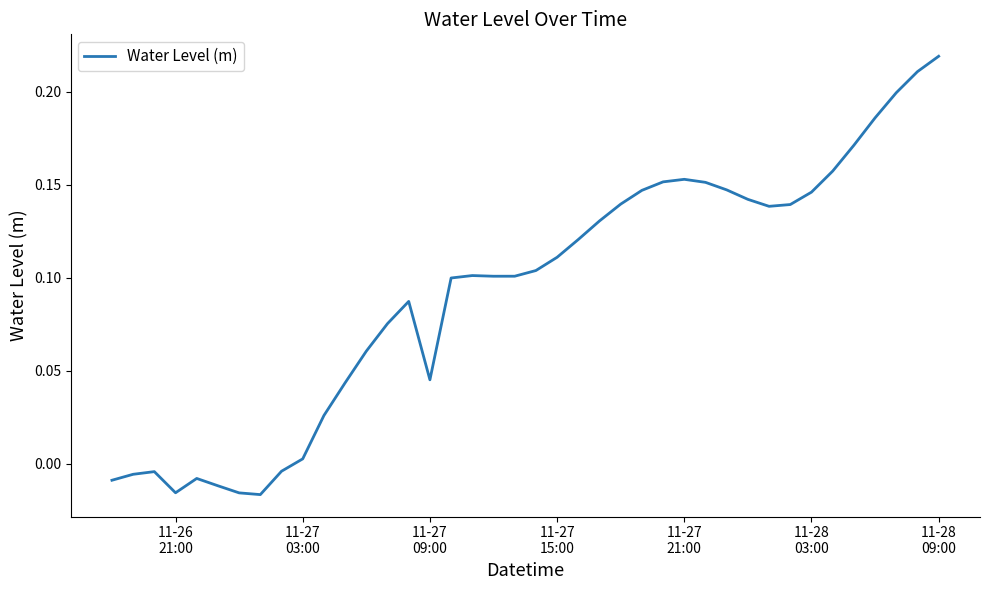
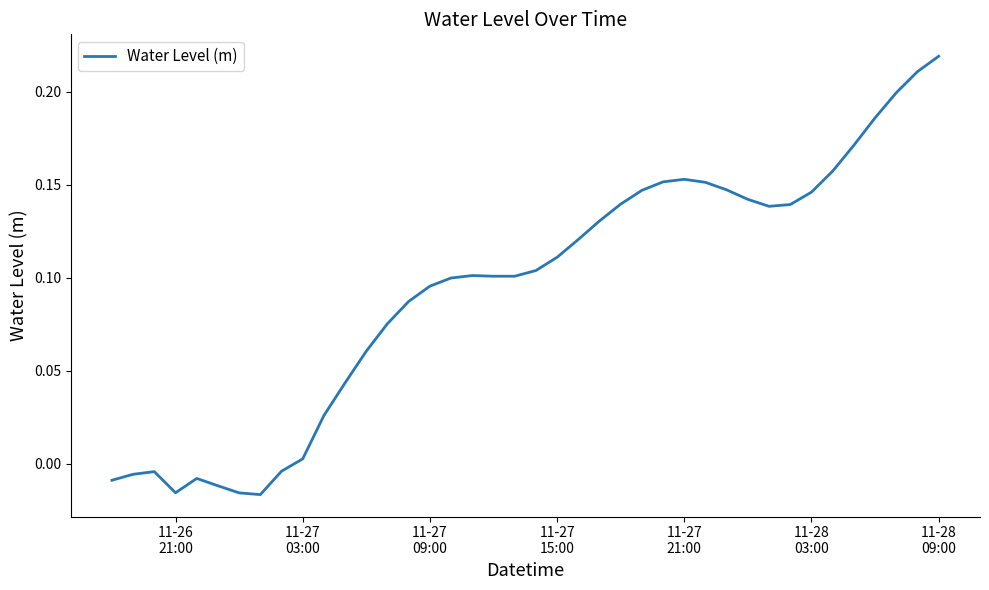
  {
    "11-26 21:00": -0.015,
    "11-27 03:00": 0.003,
-   "11-27 09:00": 0.045,
+   "11-27 09:00": 0.096,
    "11-27 15:00": 0.111,
    "11-27 21:00": 0.153,
    "11-28 03:00": 0.146,
    "11-28 09:00": 0.219
  }
